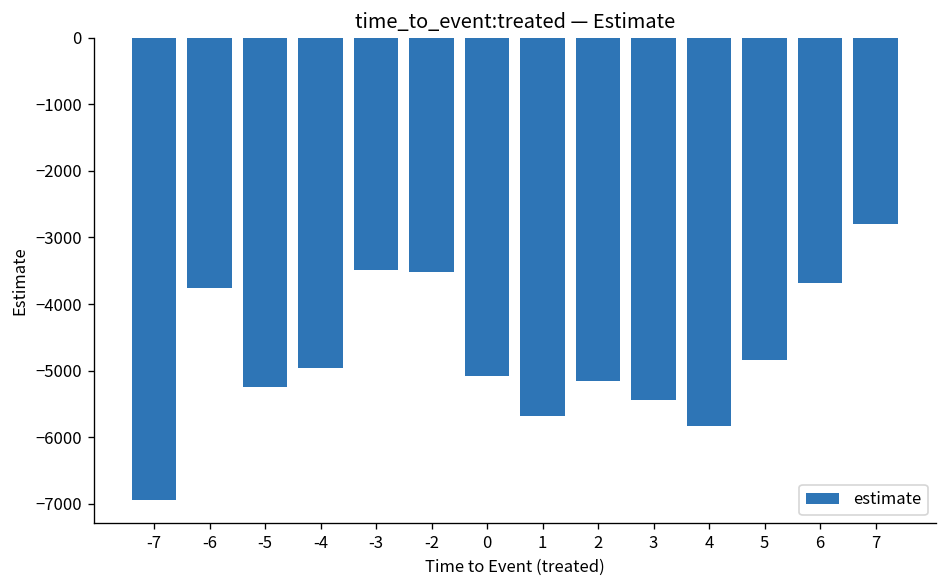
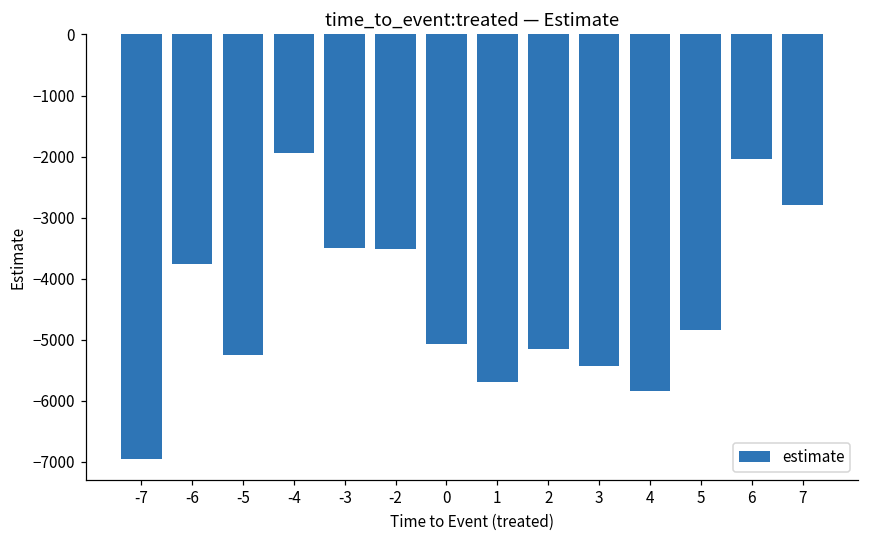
  {
    "-7": -6900,
    "-6": -3800,
    "-5": -5200,
-   "-4": -5000,
+   "-4": -1900,
    "-3": -3500,
    "-2": -3500,
    "0": -5100,
    "1": -5700,
    "2": -5200,
    "3": -5400,
    "4": -5800,
    "5": -4800,
-   "6": -3700,
+   "6": -2000,
    "7": -2800
  }
